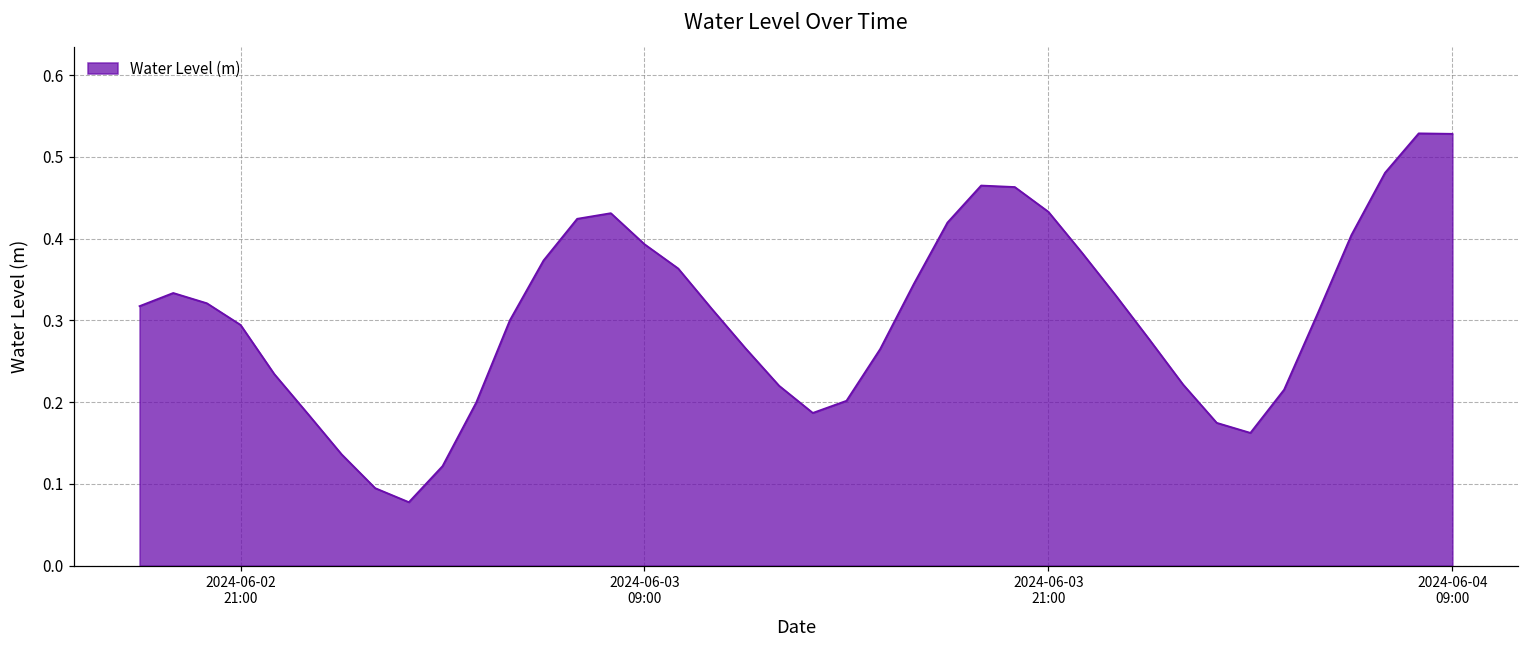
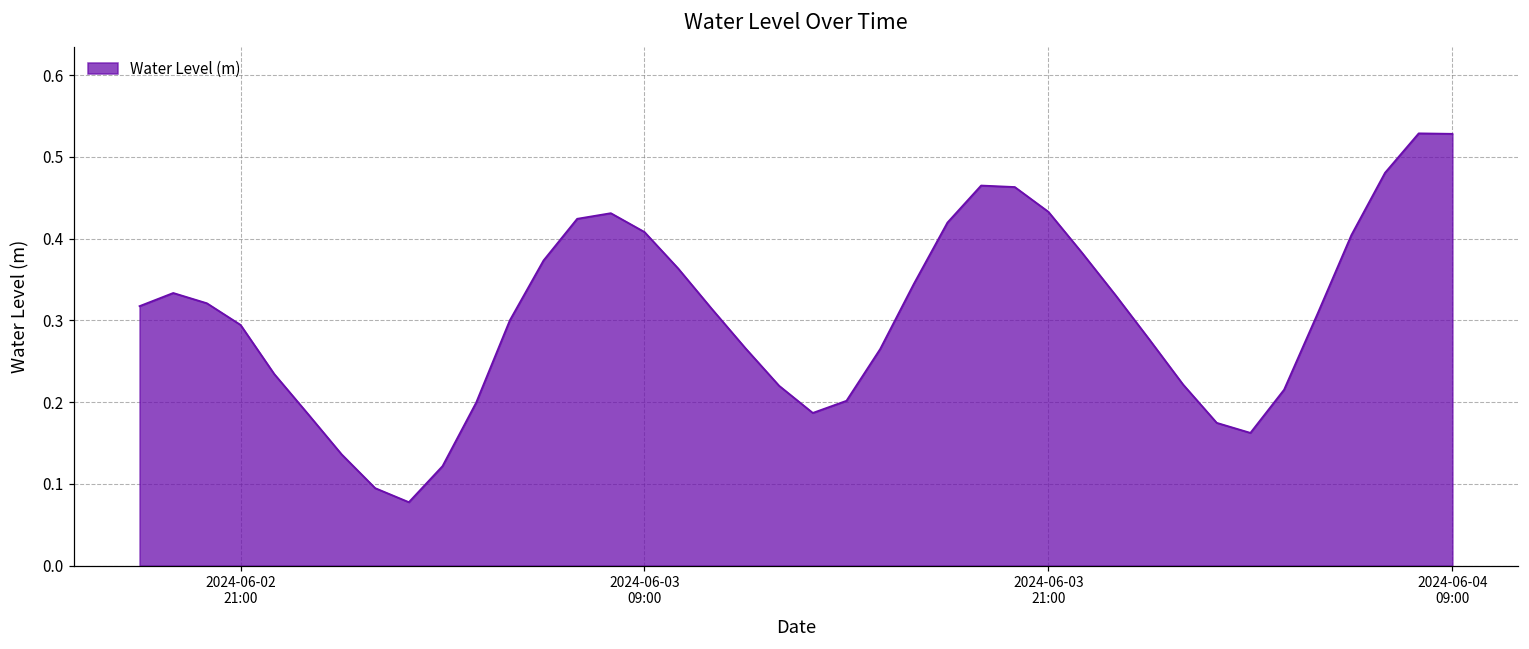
  {
    "2024-06-02 21:00": 0.29,
-   "2024-06-03 09:00": 0.39,
+   "2024-06-03 09:00": 0.41,
    "2024-06-03 21:00": 0.43,
    "2024-06-04 09:00": 0.53
  }
